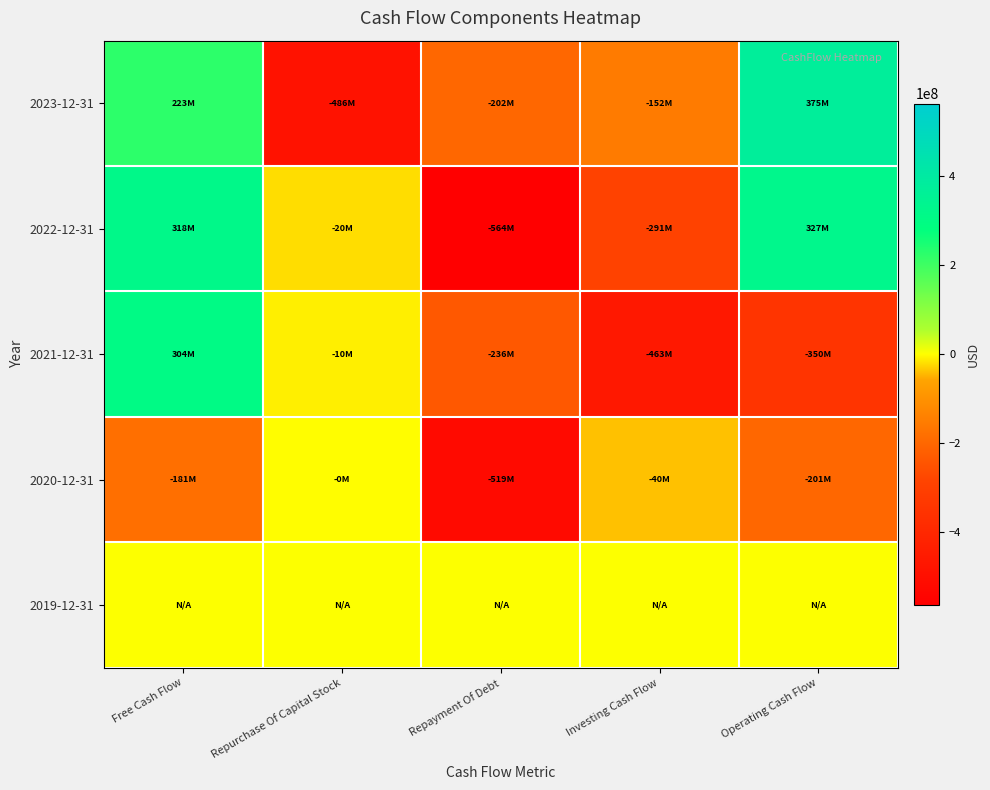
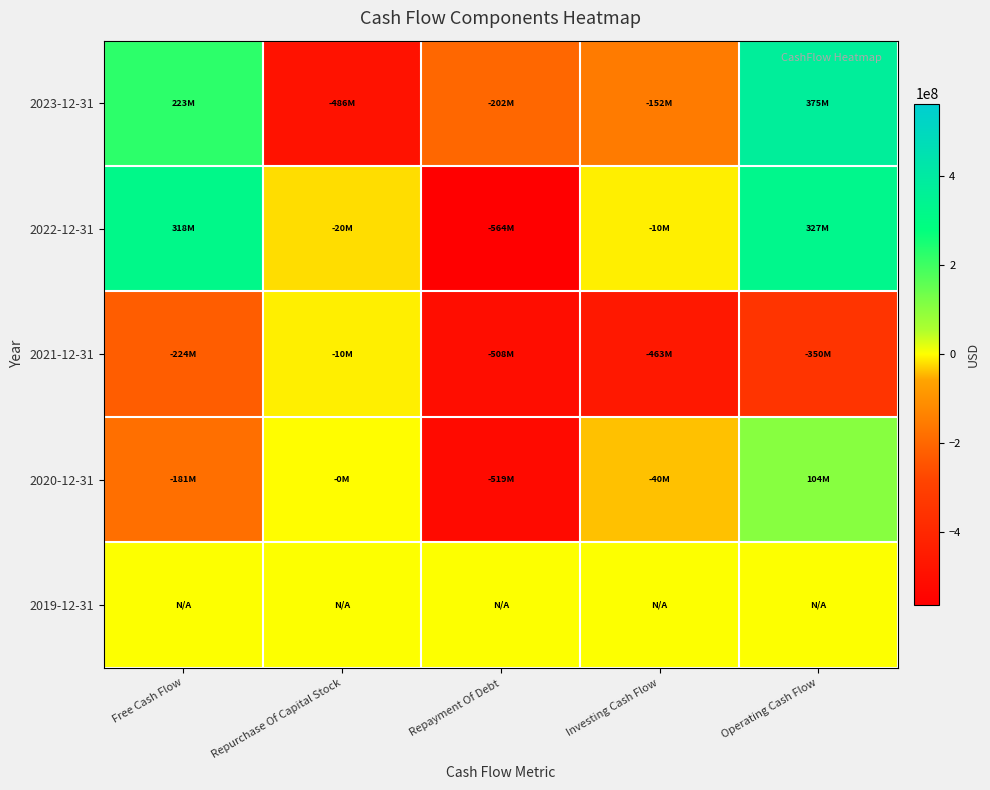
  {
    "2023-12-31": {
      "Free Cash Flow": "223M",
      "Repurchase Of Capital Stock": "-486M",
      "Repayment Of Debt": "-202M",
      "Investing Cash Flow": "-152M"
    },
    "2022-12-31": {
      "Free Cash Flow": "318M",
      "Repurchase Of Capital Stock": "-20M",
      "Repayment Of Debt": "-564M",
-     "Investing Cash Flow": "-291M",
+     "Investing Cash Flow": "-10M",
      "Operating Cash Flow": "327M"
    },
    "2021-12-31": {
-     "Free Cash Flow": "304M",
+     "Free Cash Flow": "-224M",
      "Repurchase Of Capital Stock": "-10M",
-     "Repayment Of Debt": "-236M",
+     "Repayment Of Debt": "-508M",
      "Investing Cash Flow": "-463M",
      "Operating Cash Flow": "-350M"
    },
    "2020-12-31": {
      "Free Cash Flow": "-181M",
      "Repurchase Of Capital Stock": "-0M",
      "Repayment Of Debt": "-519M",
      "Investing Cash Flow": "-40M",
-     "Operating Cash Flow": "-201M"
+     "Operating Cash Flow": "104M"
    }
  }
